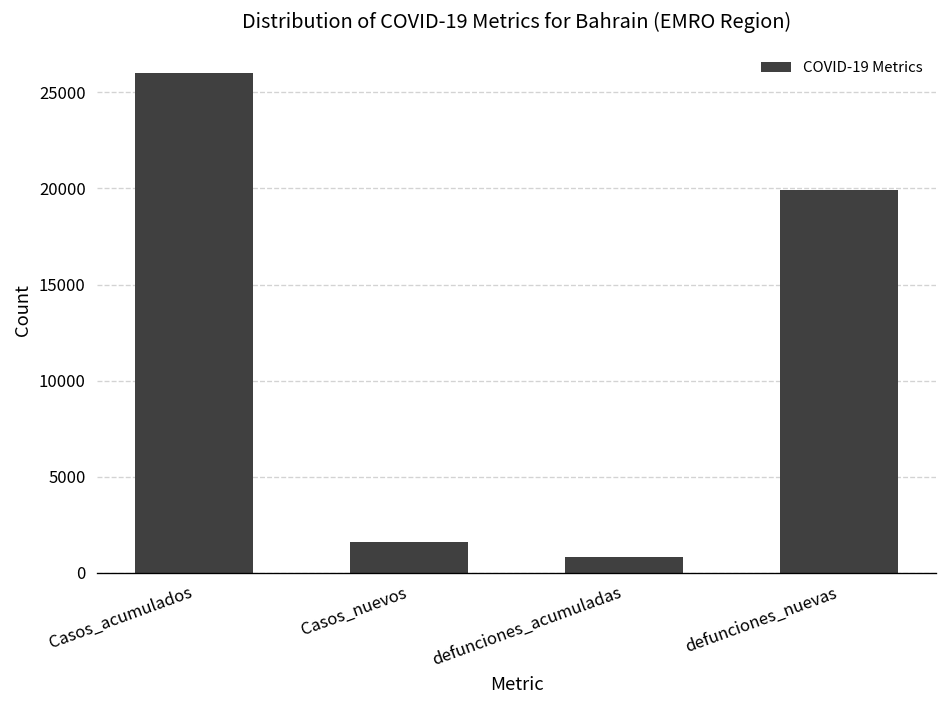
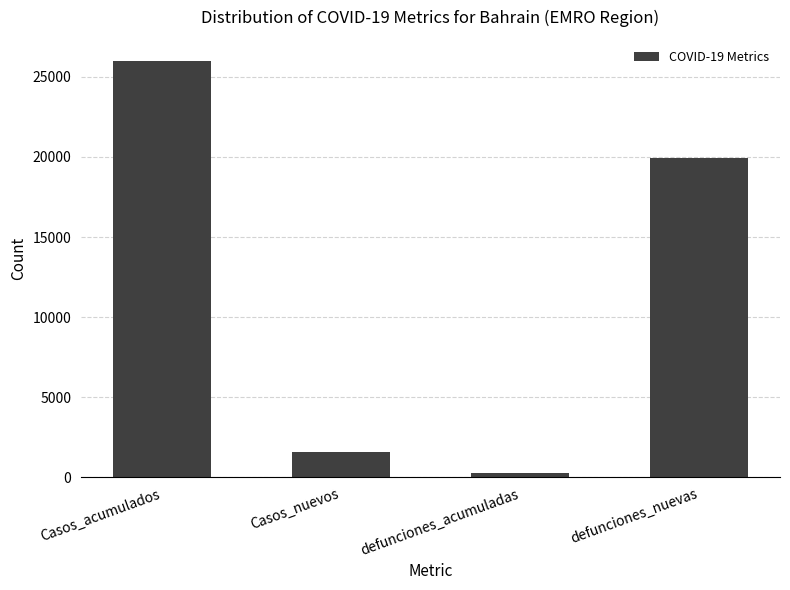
  {
    "Casos_acumulados": 26000,
    "Casos_nuevos": 1600,
-   "defunciones_acumuladas": 800,
+   "defunciones_acumuladas": 300,
    "defunciones_nuevas": 19900
  }
